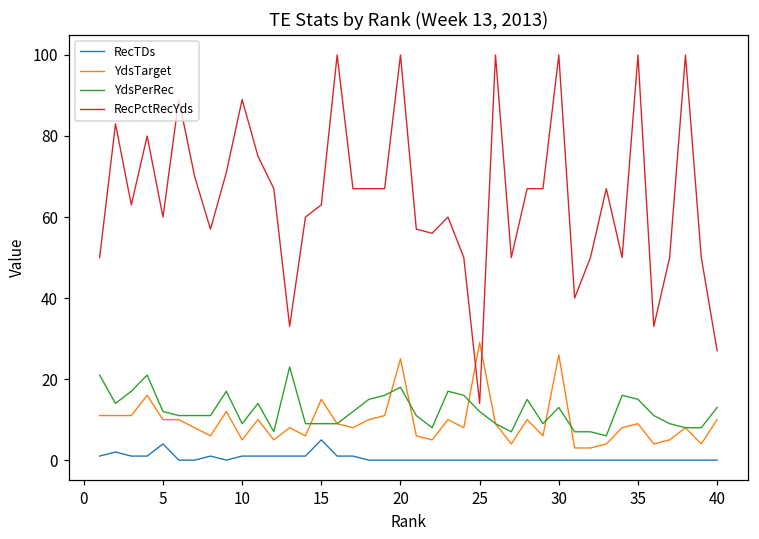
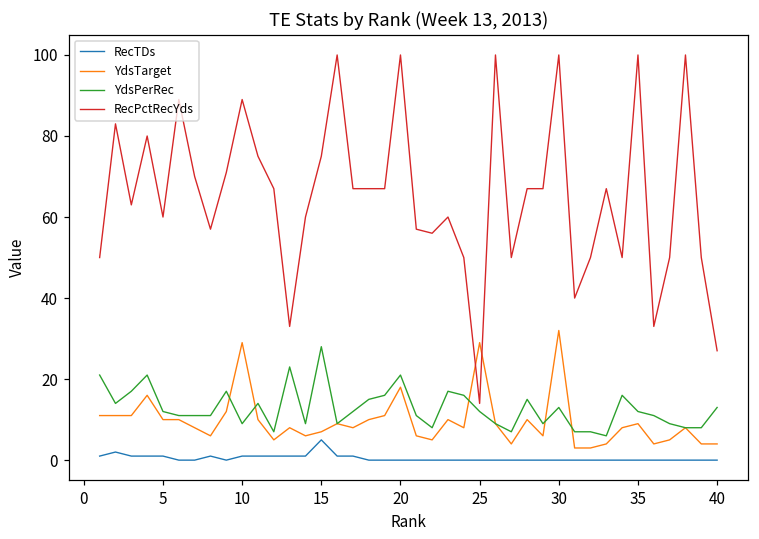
  {
    "RecTDs": {
-     "5": 4,
+     "5": 1,
      "10": 1,
      "15": 5,
      "20": 0,
      "25": 0,
      "30": 0,
      "35": 0,
      "40": 0
    },
    "YdsTarget": {
      "5": 10,
-     "10": 5,
-     "15": 15,
-     "20": 25,
+     "10": 29,
+     "15": 7,
+     "20": 18,
      "25": 29,
-     "30": 26,
+     "30": 32,
      "35": 9,
-     "40": 10
+     "40": 4
    },
    "YdsPerRec": {
      "5": 12,
      "10": 9,
-     "15": 9,
-     "20": 18,
+     "15": 28,
+     "20": 21,
      "25": 12,
      "30": 13,
-     "35": 15,
+     "35": 12,
      "40": 13
    },
    "RecPctRecYds": {
      "5": 60,
      "10": 89,
-     "15": 63,
+     "15": 75,
      "20": 100,
      "25": 14,
      "30": 100,
      "35": 100,
      "40": 27
    }
  }
